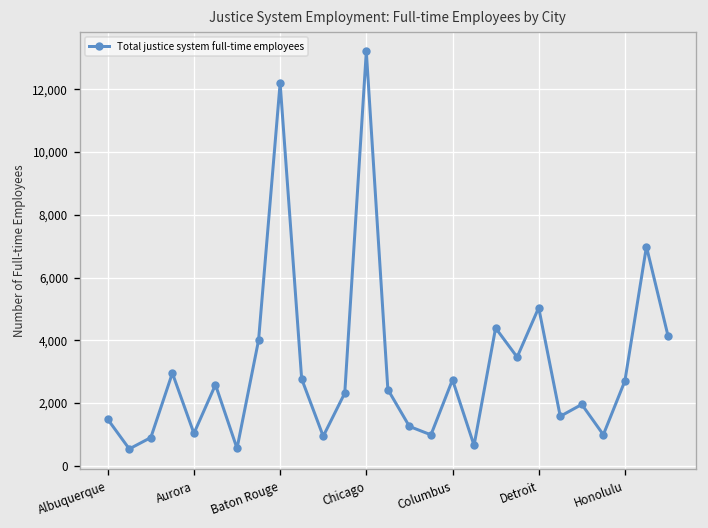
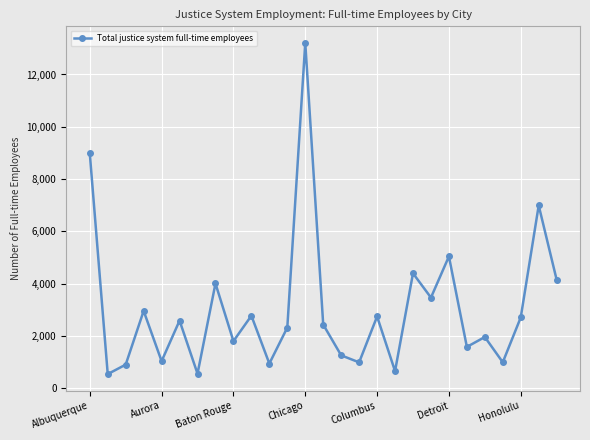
  {
-   "Albuquerque": "1,500",
+   "Albuquerque": "9,000",
    "Aurora": "1,000",
-   "Baton Rouge": "12,200",
+   "Baton Rouge": "1,800",
    "Chicago": "13,200",
    "Columbus": "2,700",
    "Detroit": "5,000",
    "Honolulu": "2,700"
  }
